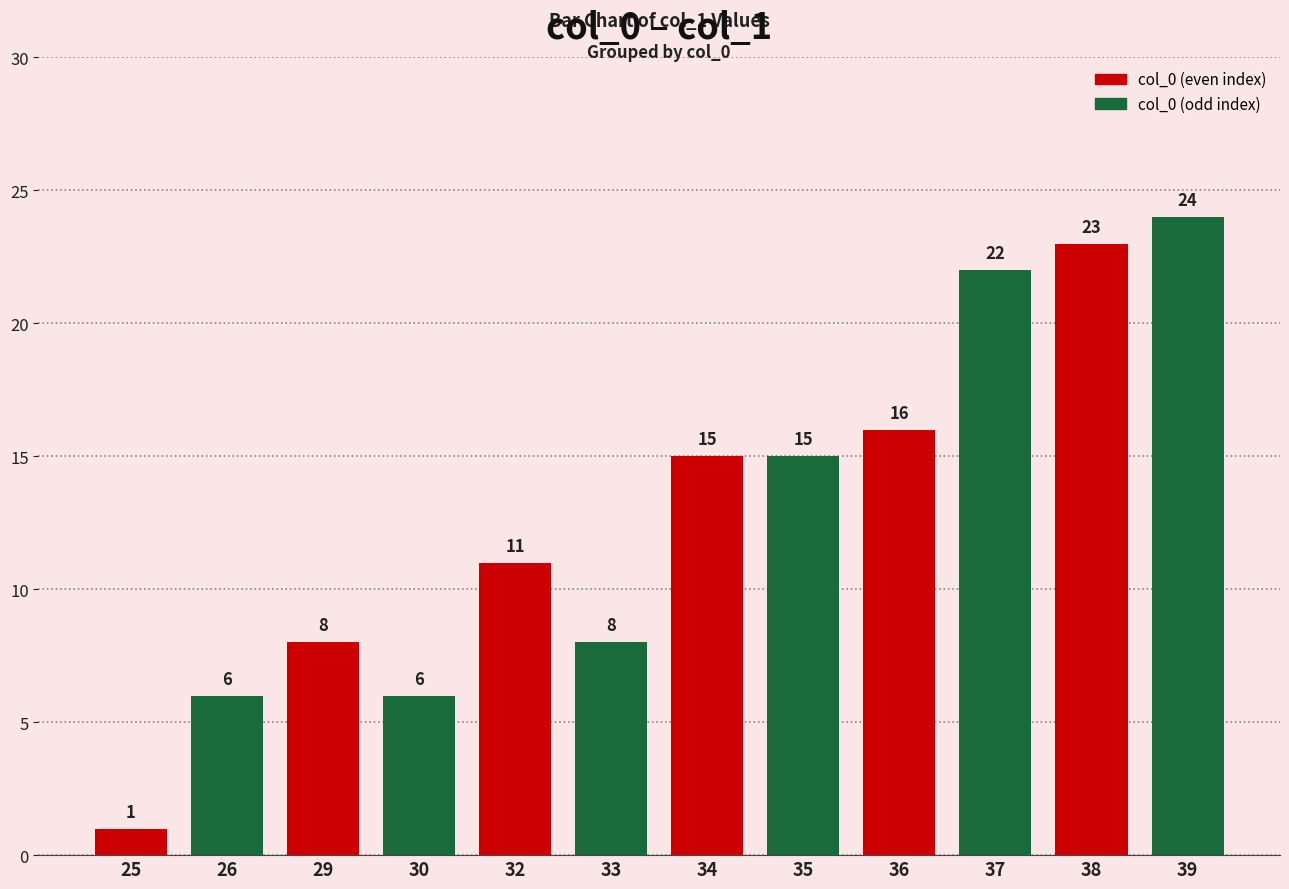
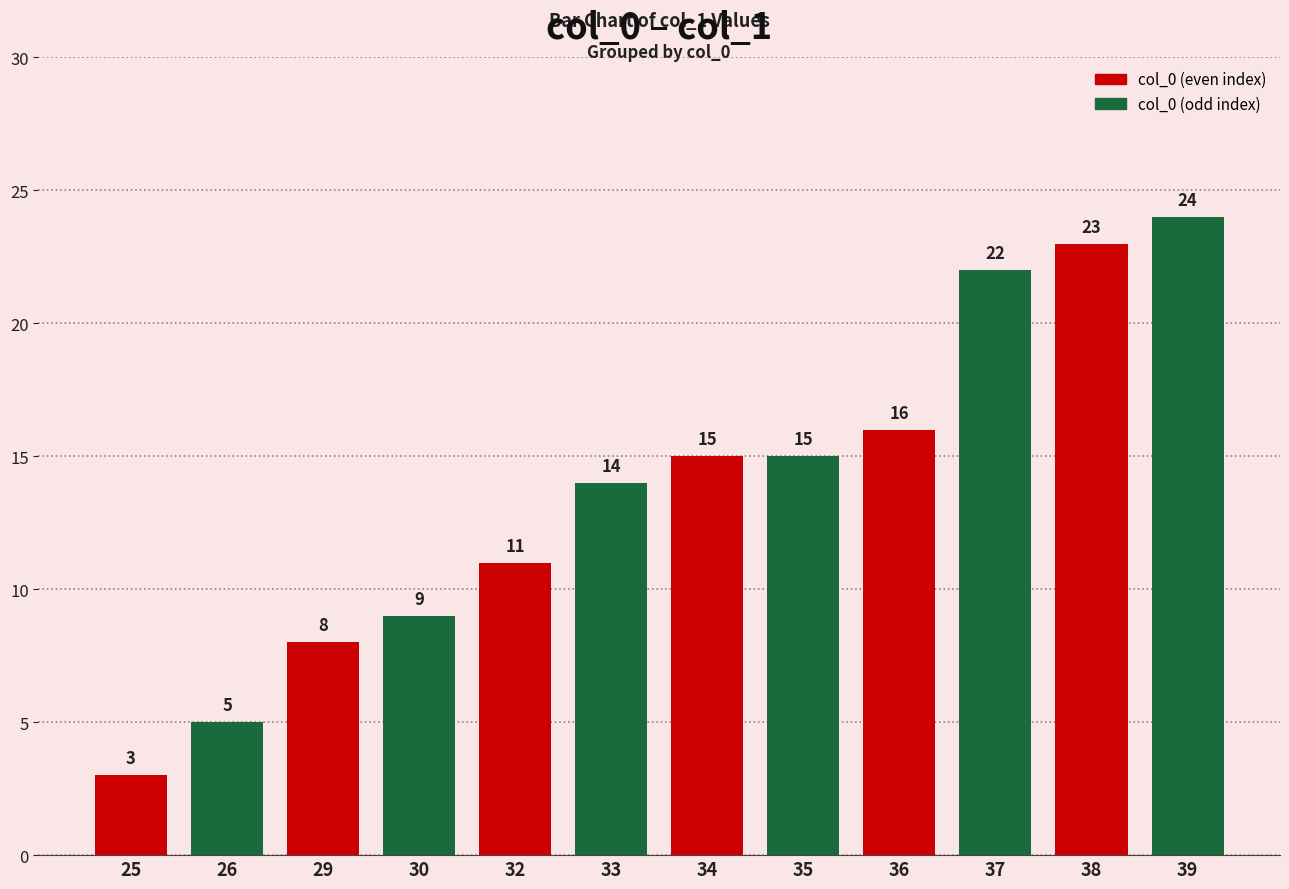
  {
-   "25": 1,
-   "26": 6,
+   "25": 3,
+   "26": 5,
    "29": 8,
-   "30": 6,
+   "30": 9,
    "32": 11,
-   "33": 8,
+   "33": 14,
    "34": 15,
    "35": 15,
    "36": 16,
    "37": 22,
    "38": 23,
    "39": 24
  }
